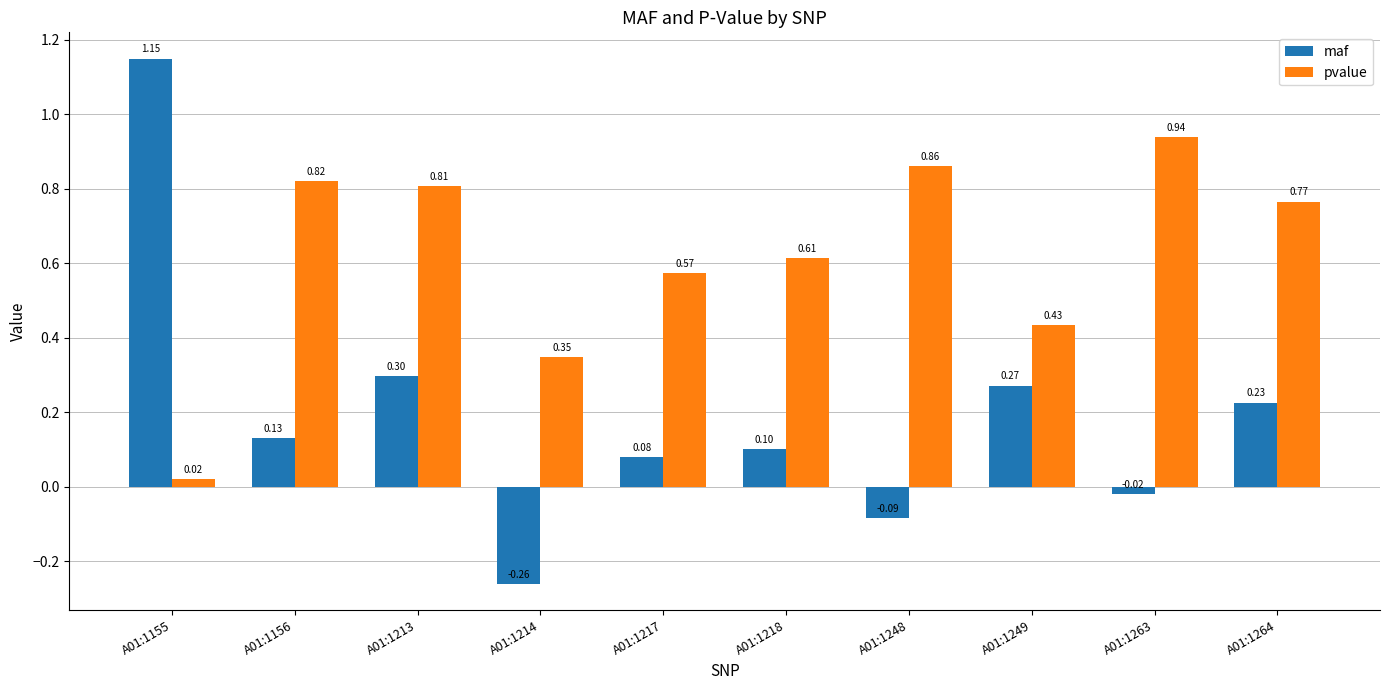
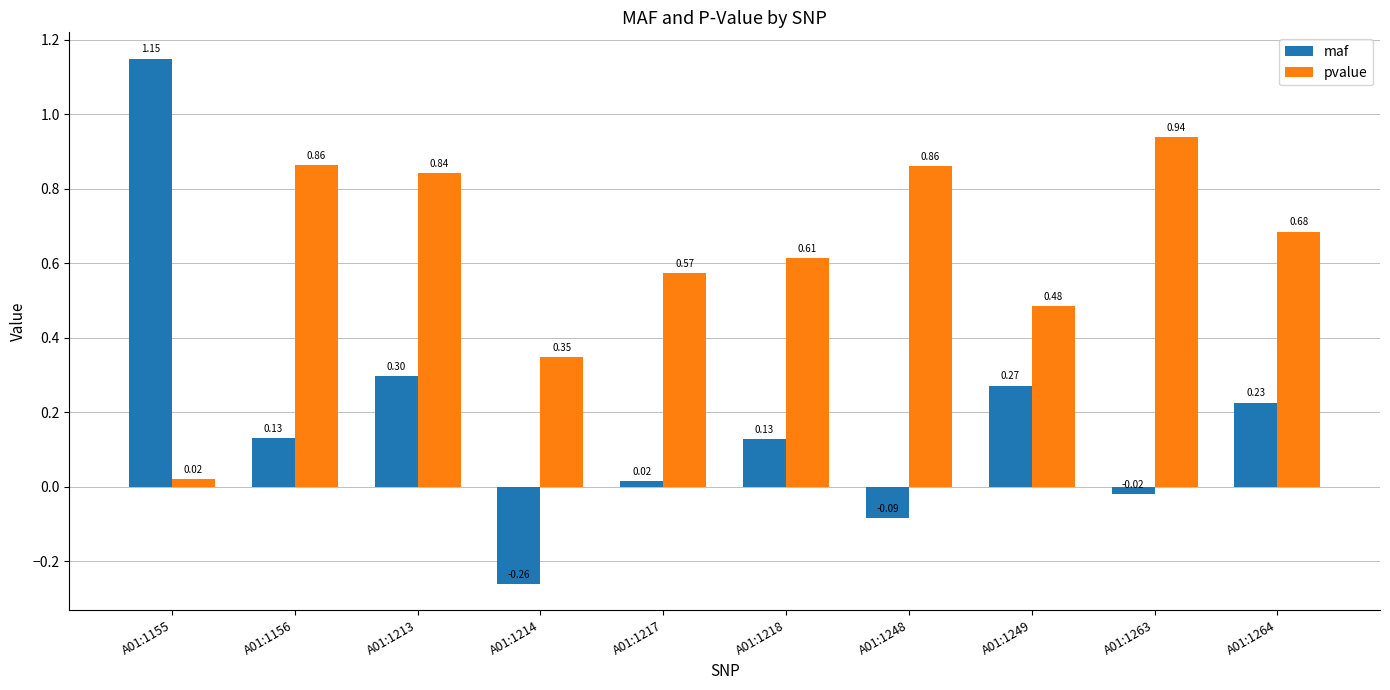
  {
    "maf": {
      "A01:1155": 1.15,
      "A01:1156": 0.13,
      "A01:1213": 0.30,
      "A01:1214": -0.26,
-     "A01:1217": 0.08,
-     "A01:1218": 0.10,
+     "A01:1217": 0.02,
+     "A01:1218": 0.13,
      "A01:1248": -0.09,
      "A01:1249": 0.27,
      "A01:1263": -0.02,
      "A01:1264": 0.23
    },
    "pvalue": {
      "A01:1155": 0.02,
-     "A01:1156": 0.82,
-     "A01:1213": 0.81,
+     "A01:1156": 0.86,
+     "A01:1213": 0.84,
      "A01:1214": 0.35,
      "A01:1217": 0.57,
      "A01:1218": 0.61,
      "A01:1248": 0.86,
-     "A01:1249": 0.43,
+     "A01:1249": 0.48,
      "A01:1263": 0.94,
-     "A01:1264": 0.77
+     "A01:1264": 0.68
    }
  }
